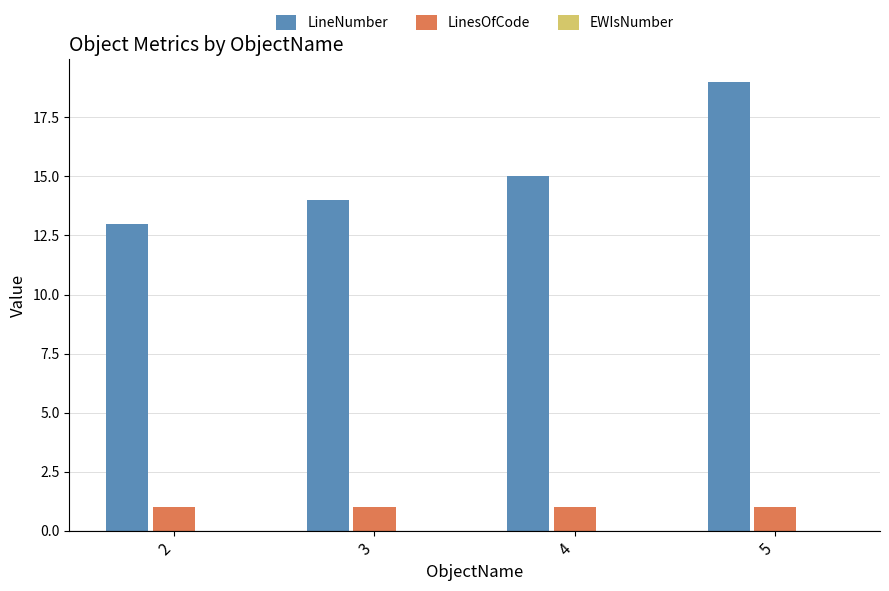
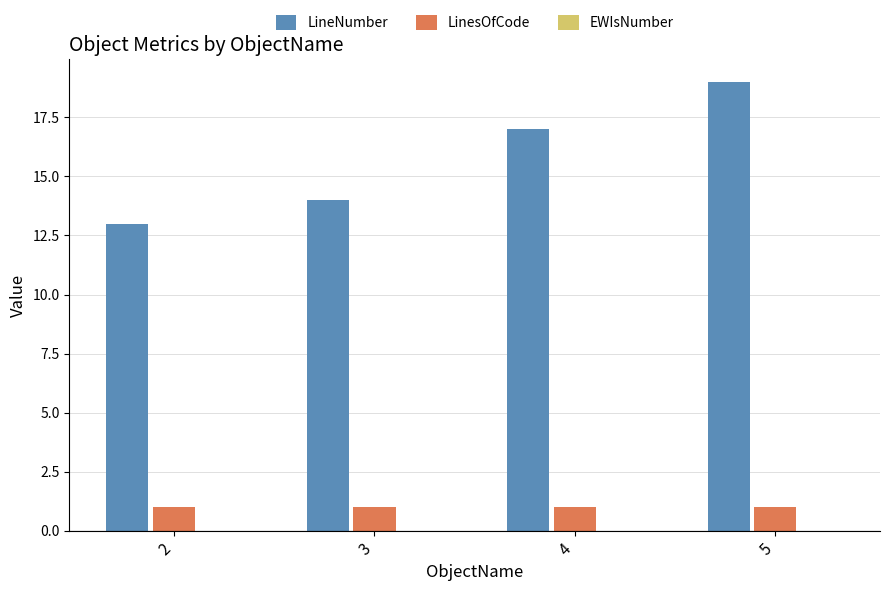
  {
    "LineNumber": {
      "2": 13,
      "3": 14,
-     "4": 15,
+     "4": 17,
      "5": 19
    },
    "LinesOfCode": {
      "2": 1,
      "3": 1,
      "4": 1,
      "5": 1
    },
    "EWIsNumber": {
      "2": 0,
      "3": 0,
      "4": 0,
      "5": 0
    }
  }
